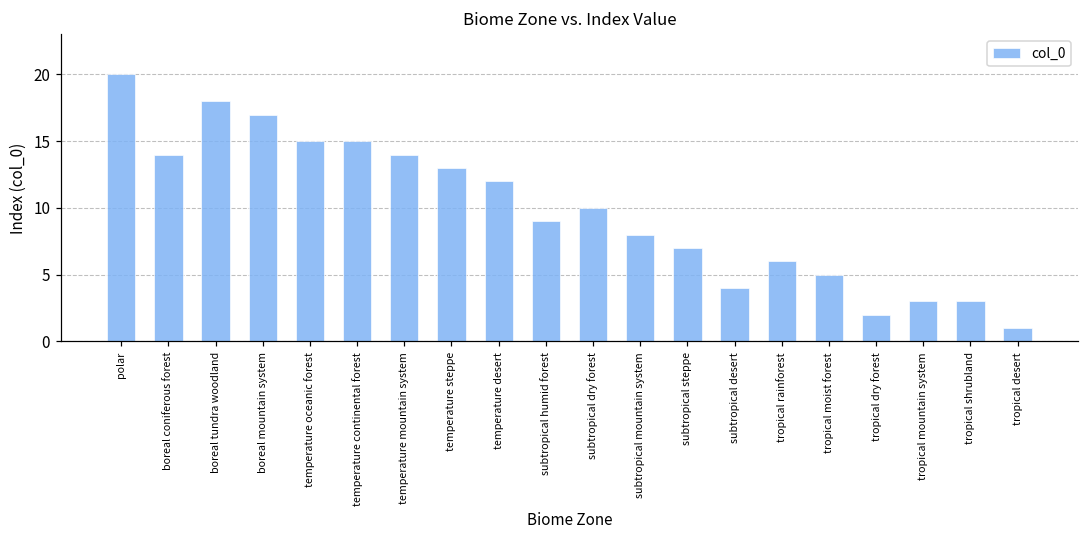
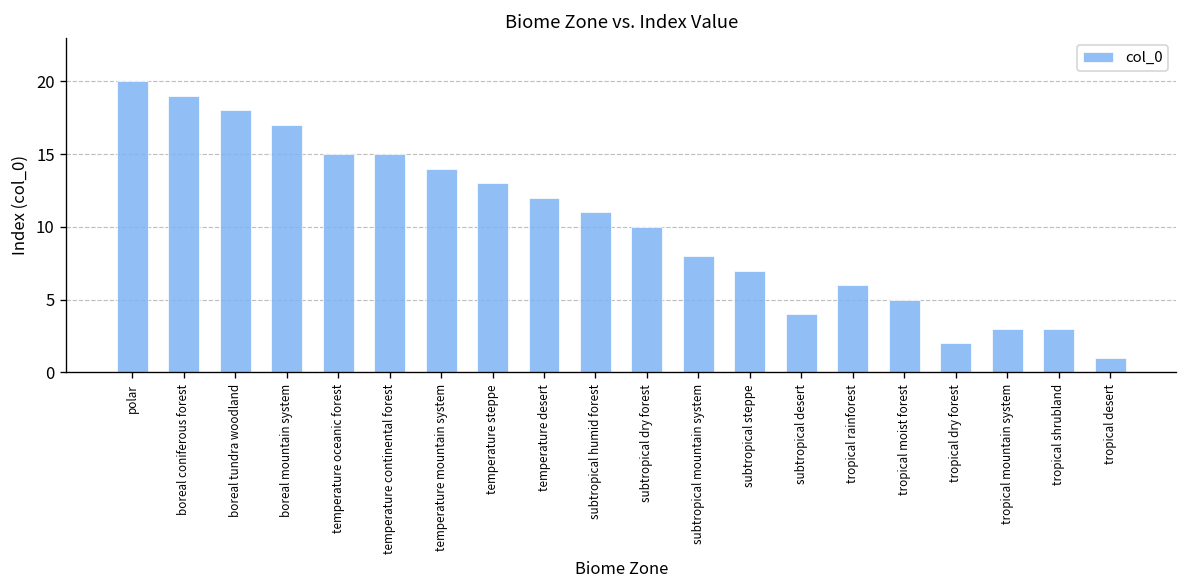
  {
    "polar": 20,
-   "boreal coniferous forest": 14,
+   "boreal coniferous forest": 19,
    "boreal tundra woodland": 18,
    "boreal mountain system": 17,
    "temperature oceanic forest": 15,
    "temperature continental forest": 15,
    "temperature mountain system": 14,
    "temperature steppe": 13,
    "temperature desert": 12,
-   "subtropical humid forest": 9,
+   "subtropical humid forest": 11,
    "subtropical dry forest": 10,
    "subtropical mountain system": 8,
    "subtropical steppe": 7,
    "subtropical desert": 4,
    "tropical rainforest": 6,
    "tropical moist forest": 5,
    "tropical dry forest": 2,
    "tropical mountain system": 3,
    "tropical shrubland": 3,
    "tropical desert": 1
  }
